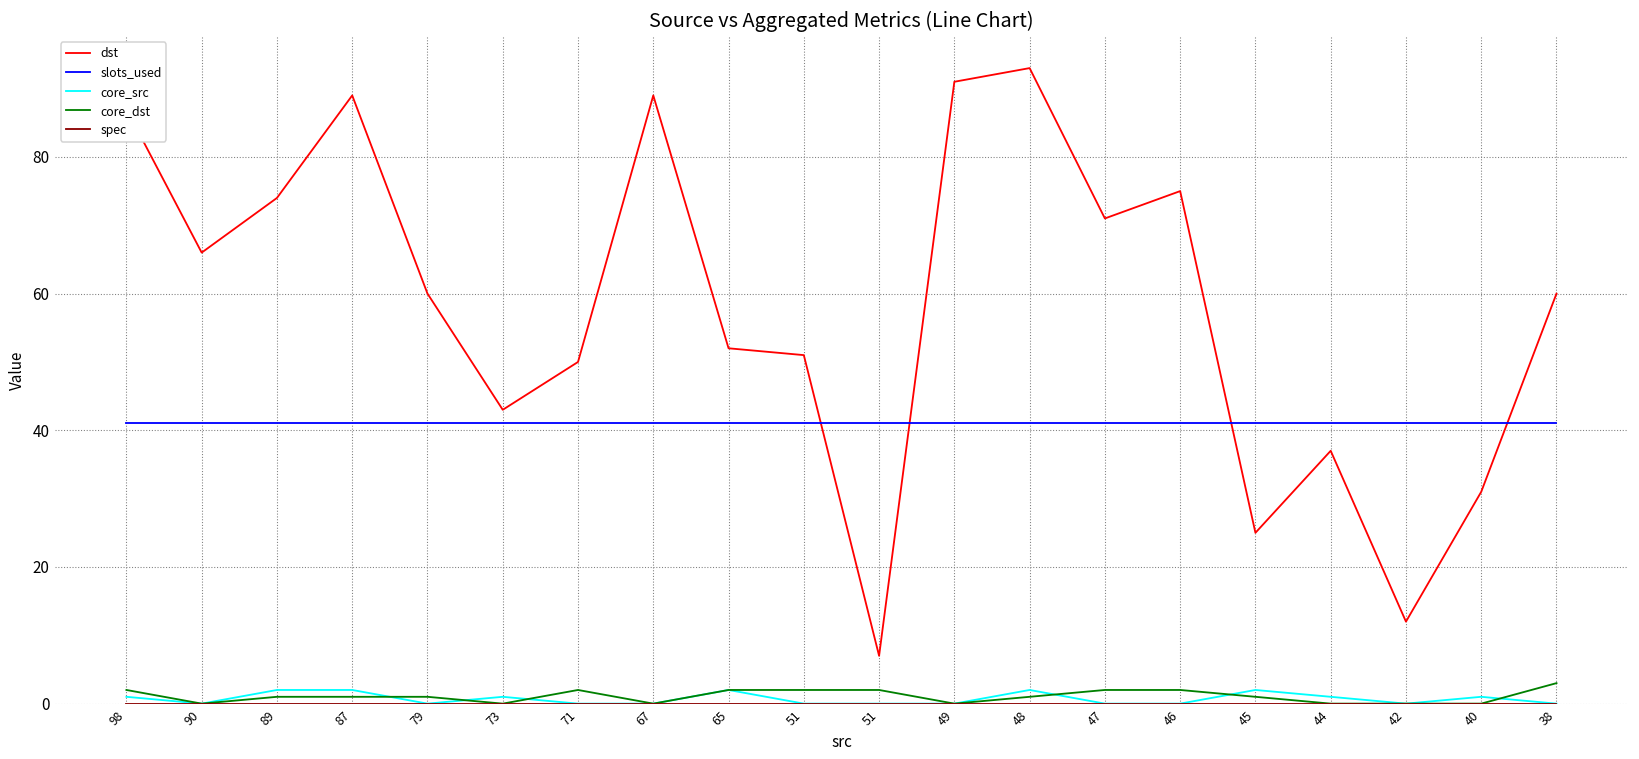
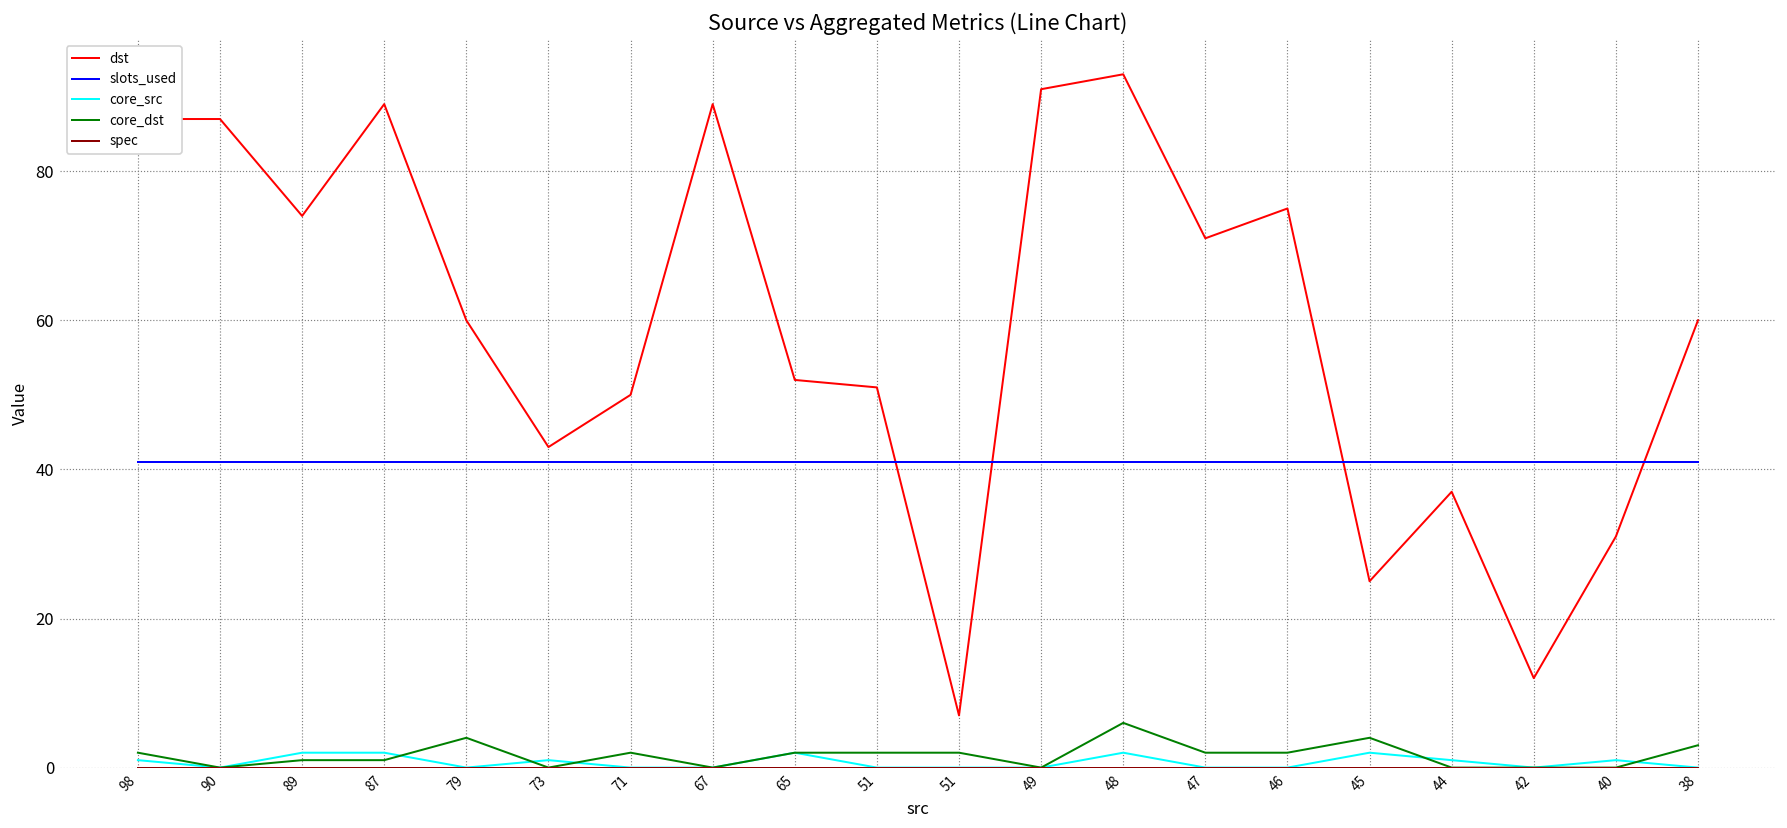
  {
    "dst": {
-     "90": 66,
+     "90": 87,
      "89": 74,
      "87": 89,
      "79": 60,
      "73": 43,
      "71": 50,
      "67": 89,
      "65": 52,
      "49": 91,
      "48": 93,
      "47": 71,
      "46": 75,
      "45": 25,
      "44": 37,
      "42": 12,
      "40": 31,
      "38": 60
    },
    "slots_used": {
      "98": 41,
      "90": 41,
      "89": 41,
      "87": 41,
      "79": 41,
      "73": 41,
      "71": 41,
      "67": 41,
      "65": 41,
      "49": 41,
      "48": 41,
      "47": 41,
      "46": 41,
      "45": 41,
      "44": 41,
      "42": 41,
      "40": 41,
      "38": 41
    },
    "core_src": {
      "98": 1,
      "89": 2,
      "87": 2,
      "73": 1,
      "48": 2,
      "45": 2,
      "44": 1,
      "40": 1
    },
    "core_dst": {
      "98": 2,
      "89": 1,
      "87": 1,
-     "79": 1,
+     "79": 4,
      "71": 2,
-     "48": 1,
+     "48": 6,
      "47": 2,
      "46": 2,
-     "45": 1,
+     "45": 4,
      "38": 3
    },
    "spec": {
      "98": 0,
      "89": 0,
      "87": 0,
      "65": 0,
      "48": 0,
      "45": 0
    }
  }
